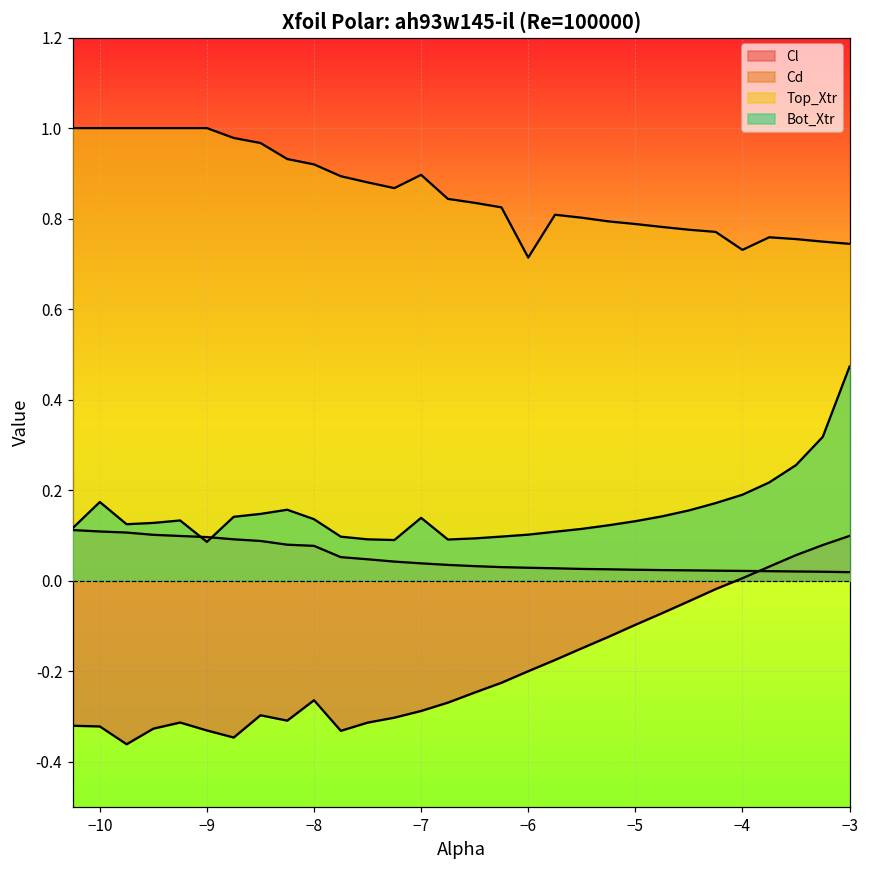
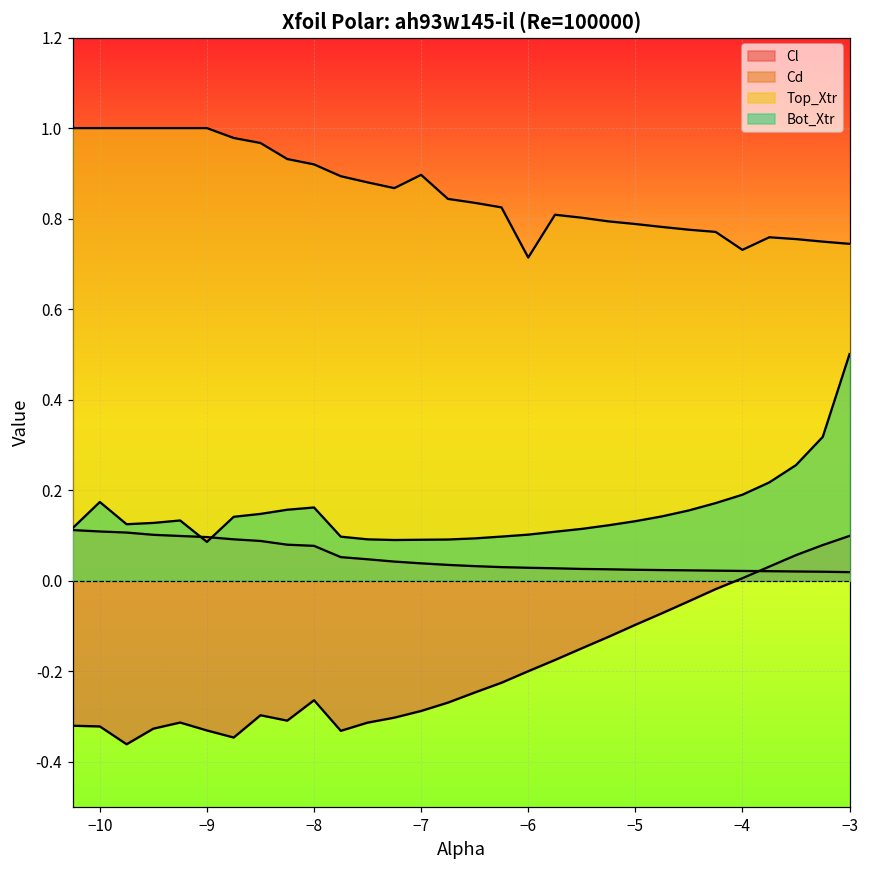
  {
    "Top_Xtr": {
      "−10": 1.00,
      "−9": 1.00,
      "−8": 0.92,
      "−7": 0.90,
      "−6": 0.71,
      "−5": 0.79,
      "−4": 0.73,
      "−3": 0.74
    },
    "Bot_Xtr": {
      "−10": 0.17,
      "−9": 0.09,
-     "−8": 0.14,
-     "−7": 0.14,
+     "−8": 0.16,
+     "−7": 0.09,
      "−6": 0.10,
      "−5": 0.13,
      "−4": 0.19,
-     "−3": 0.47
+     "−3": 0.50
    }
  }
